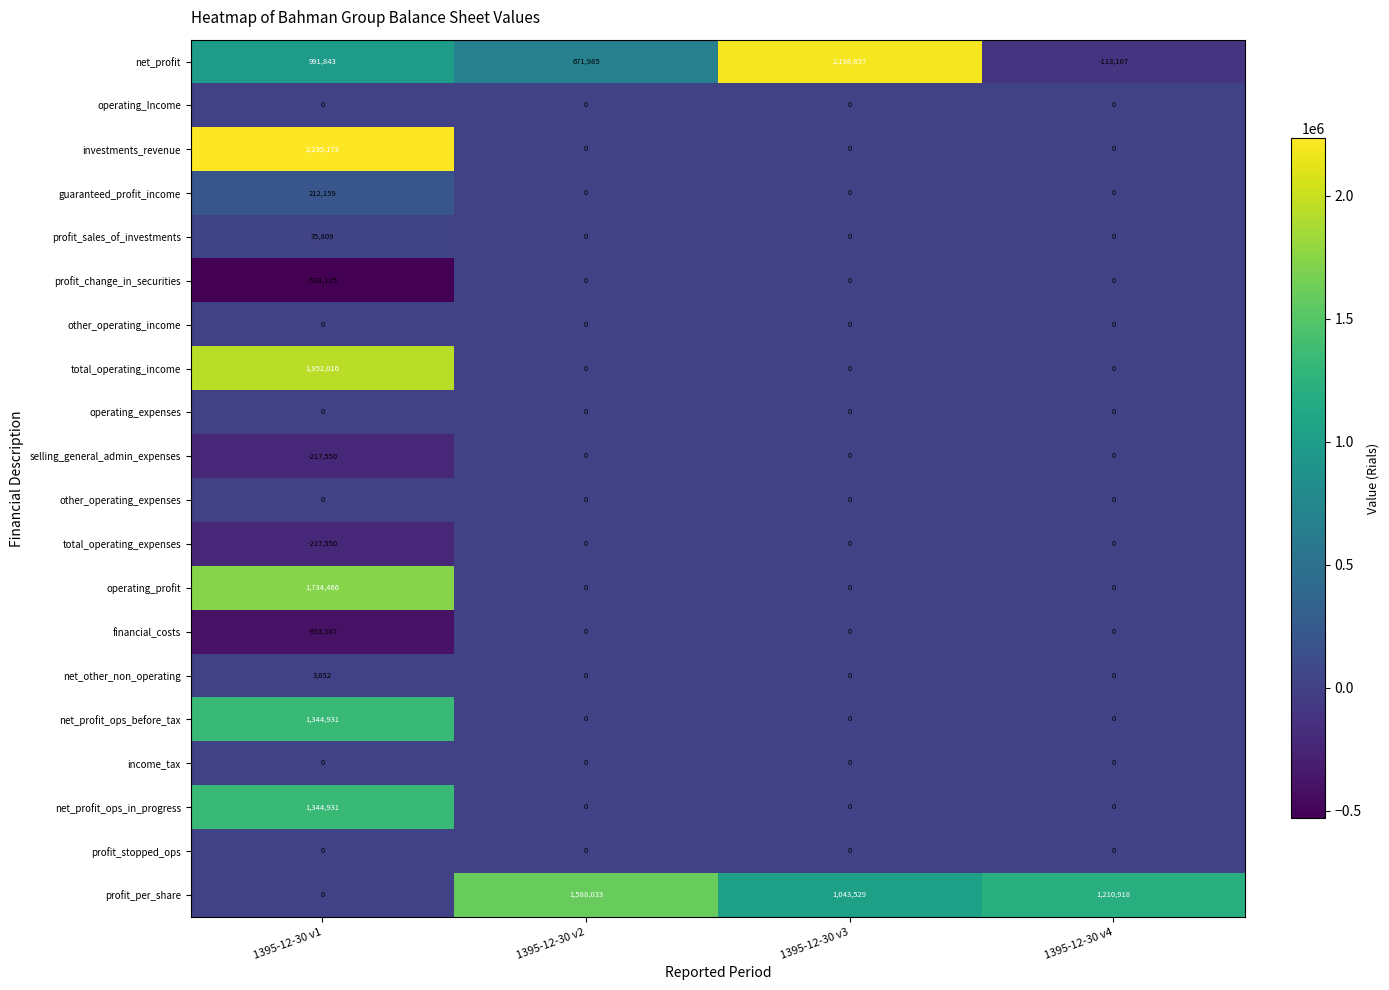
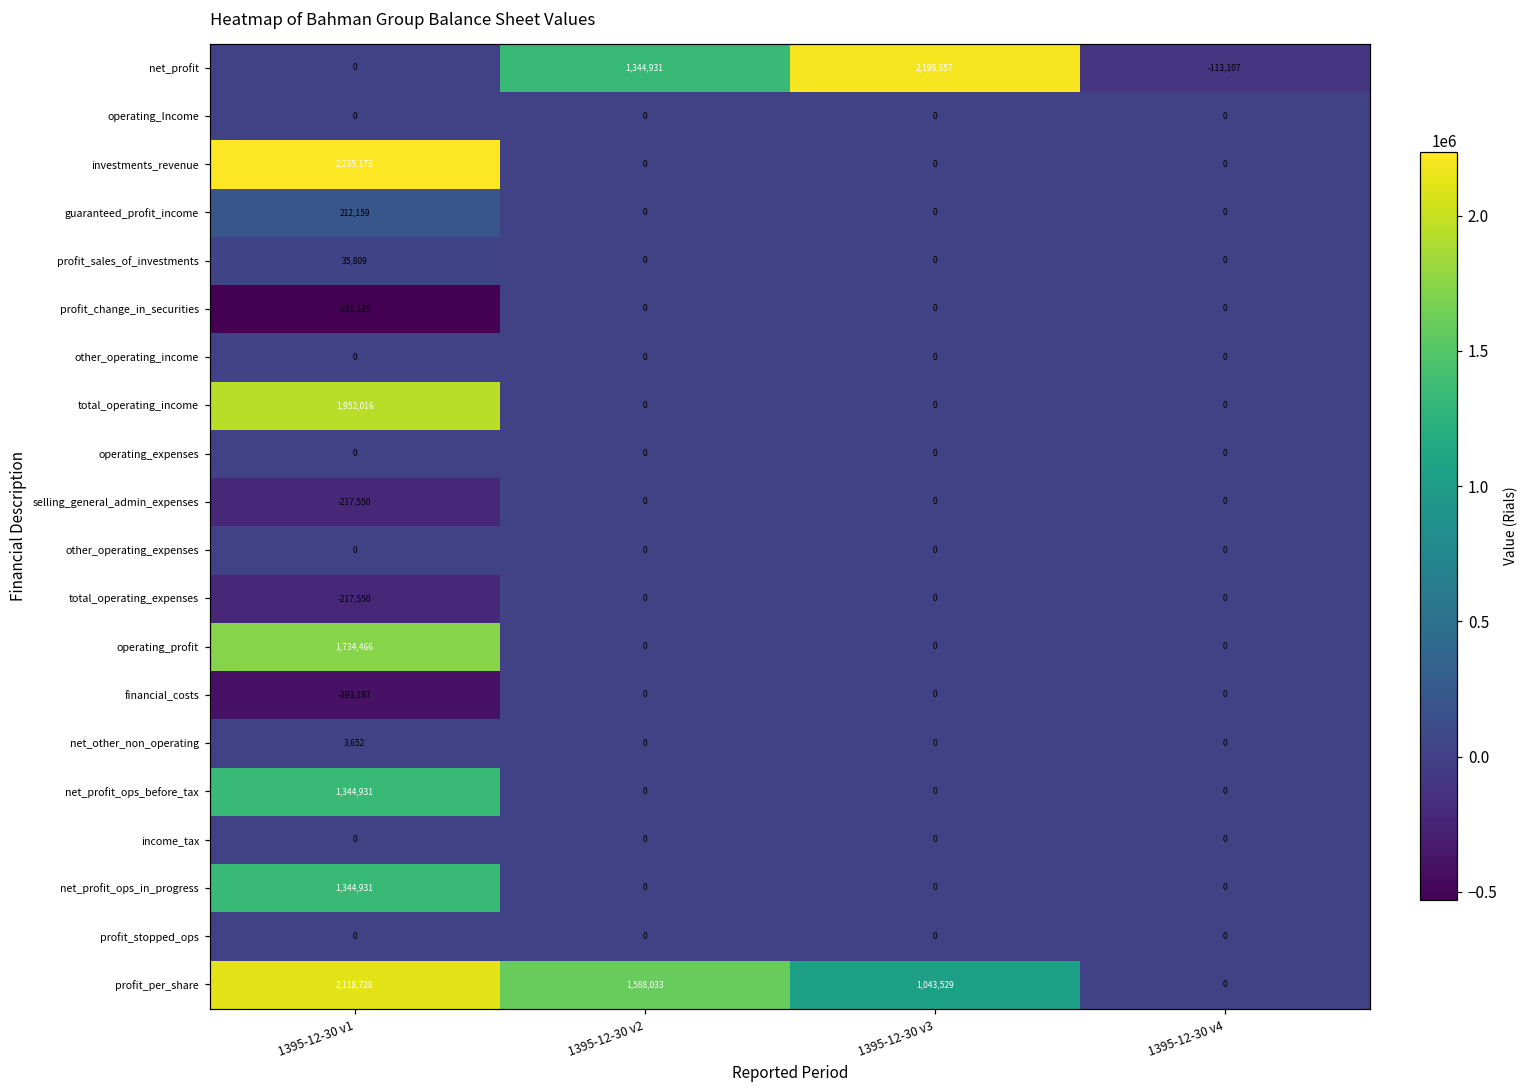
  {
    "net_profit": {
-     "1395-12-30 v1": "991,843",
-     "1395-12-30 v2": "671,985",
+     "1395-12-30 v1": "0",
+     "1395-12-30 v2": "1,344,931",
      "1395-12-30 v3": "2,198,857",
      "1395-12-30 v4": "-113,107"
    },
    "operating_Income": {
      "1395-12-30 v1": "0",
      "1395-12-30 v2": "0",
      "1395-12-30 v3": "0",
      "1395-12-30 v4": "0"
    },
    "investments_revenue": {
      "1395-12-30 v1": "2,235,173",
      "1395-12-30 v2": "0",
      "1395-12-30 v3": "0",
      "1395-12-30 v4": "0"
    },
    "guaranteed_profit_income": {
      "1395-12-30 v1": "212,159",
      "1395-12-30 v2": "0",
      "1395-12-30 v3": "0",
      "1395-12-30 v4": "0"
    },
    "profit_sales_of_investments": {
      "1395-12-30 v1": "35,809",
      "1395-12-30 v2": "0",
      "1395-12-30 v3": "0",
      "1395-12-30 v4": "0"
    },
    "profit_change_in_securities": {
      "1395-12-30 v1": "-531,125",
      "1395-12-30 v2": "0",
      "1395-12-30 v3": "0",
      "1395-12-30 v4": "0"
    },
    "other_operating_income": {
      "1395-12-30 v1": "0",
      "1395-12-30 v2": "0",
      "1395-12-30 v3": "0",
      "1395-12-30 v4": "0"
    },
    "total_operating_income": {
      "1395-12-30 v1": "1,952,016",
      "1395-12-30 v2": "0",
      "1395-12-30 v3": "0",
      "1395-12-30 v4": "0"
    },
    "operating_expenses": {
      "1395-12-30 v1": "0",
      "1395-12-30 v2": "0",
      "1395-12-30 v3": "0",
      "1395-12-30 v4": "0"
    },
    "selling_general_admin_expenses": {
      "1395-12-30 v1": "-217,550",
      "1395-12-30 v2": "0",
      "1395-12-30 v3": "0",
      "1395-12-30 v4": "0"
    },
    "other_operating_expenses": {
      "1395-12-30 v1": "0",
      "1395-12-30 v2": "0",
      "1395-12-30 v3": "0",
      "1395-12-30 v4": "0"
    },
    "total_operating_expenses": {
      "1395-12-30 v1": "-217,550",
      "1395-12-30 v2": "0",
      "1395-12-30 v3": "0",
      "1395-12-30 v4": "0"
    },
    "operating_profit": {
      "1395-12-30 v1": "1,734,466",
      "1395-12-30 v2": "0",
      "1395-12-30 v3": "0",
      "1395-12-30 v4": "0"
    },
    "financial_costs": {
      "1395-12-30 v1": "-393,187",
      "1395-12-30 v2": "0",
      "1395-12-30 v3": "0",
      "1395-12-30 v4": "0"
    },
    "net_other_non_operating": {
      "1395-12-30 v1": "3,652",
      "1395-12-30 v2": "0",
      "1395-12-30 v3": "0",
      "1395-12-30 v4": "0"
    },
    "net_profit_ops_before_tax": {
      "1395-12-30 v1": "1,344,931",
      "1395-12-30 v2": "0",
      "1395-12-30 v3": "0",
      "1395-12-30 v4": "0"
    },
    "income_tax": {
      "1395-12-30 v1": "0",
      "1395-12-30 v2": "0",
      "1395-12-30 v3": "0",
      "1395-12-30 v4": "0"
    },
    "net_profit_ops_in_progress": {
      "1395-12-30 v1": "1,344,931",
      "1395-12-30 v2": "0",
      "1395-12-30 v3": "0",
      "1395-12-30 v4": "0"
    },
    "profit_stopped_ops": {
      "1395-12-30 v1": "0",
      "1395-12-30 v2": "0",
      "1395-12-30 v3": "0",
      "1395-12-30 v4": "0"
    },
    "profit_per_share": {
-     "1395-12-30 v1": "0",
+     "1395-12-30 v1": "2,118,728",
      "1395-12-30 v2": "1,588,033",
      "1395-12-30 v3": "1,043,529",
-     "1395-12-30 v4": "1,210,918"
+     "1395-12-30 v4": "0"
    }
  }
